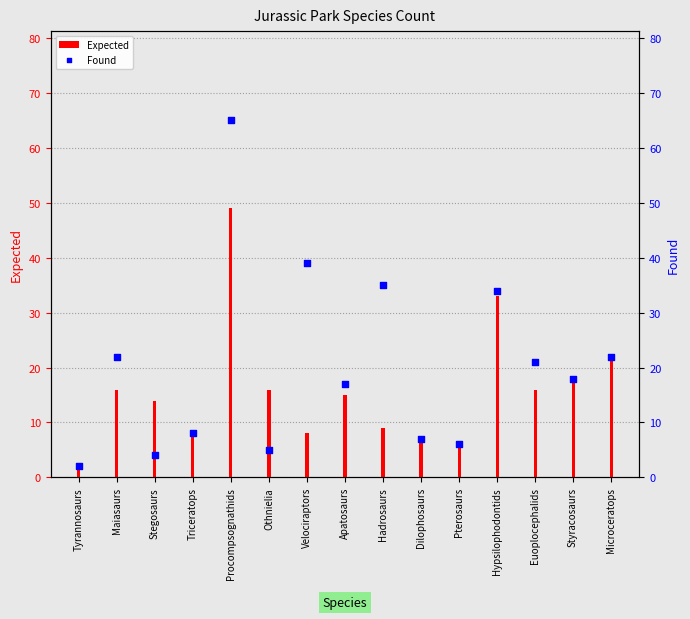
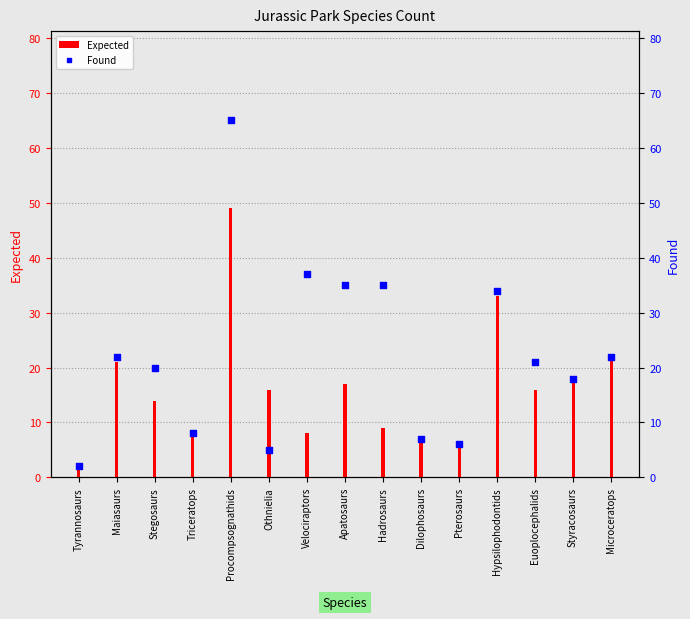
  {
    "Expected": {
      "Tyrannosaurs": 2,
-     "Maiasaurs": 16,
+     "Maiasaurs": 21,
      "Stegosaurs": 14,
      "Triceratops": 8,
      "Procompsognathids": 49,
      "Othnielia": 16,
      "Velociraptors": 8,
-     "Apatosaurs": 15,
+     "Apatosaurs": 17,
      "Hadrosaurs": 9,
      "Dilophosaurs": 7,
      "Pterosaurs": 6,
      "Hypsilophodontids": 33,
      "Euoplocephalids": 16,
      "Styracosaurs": 18,
      "Microceratops": 22
    },
    "Found": {
-     "Stegosaurs": 4,
-     "Velociraptors": 39,
-     "Apatosaurs": 17
+     "Stegosaurs": 20,
+     "Velociraptors": 37,
+     "Apatosaurs": 35
    }
  }
